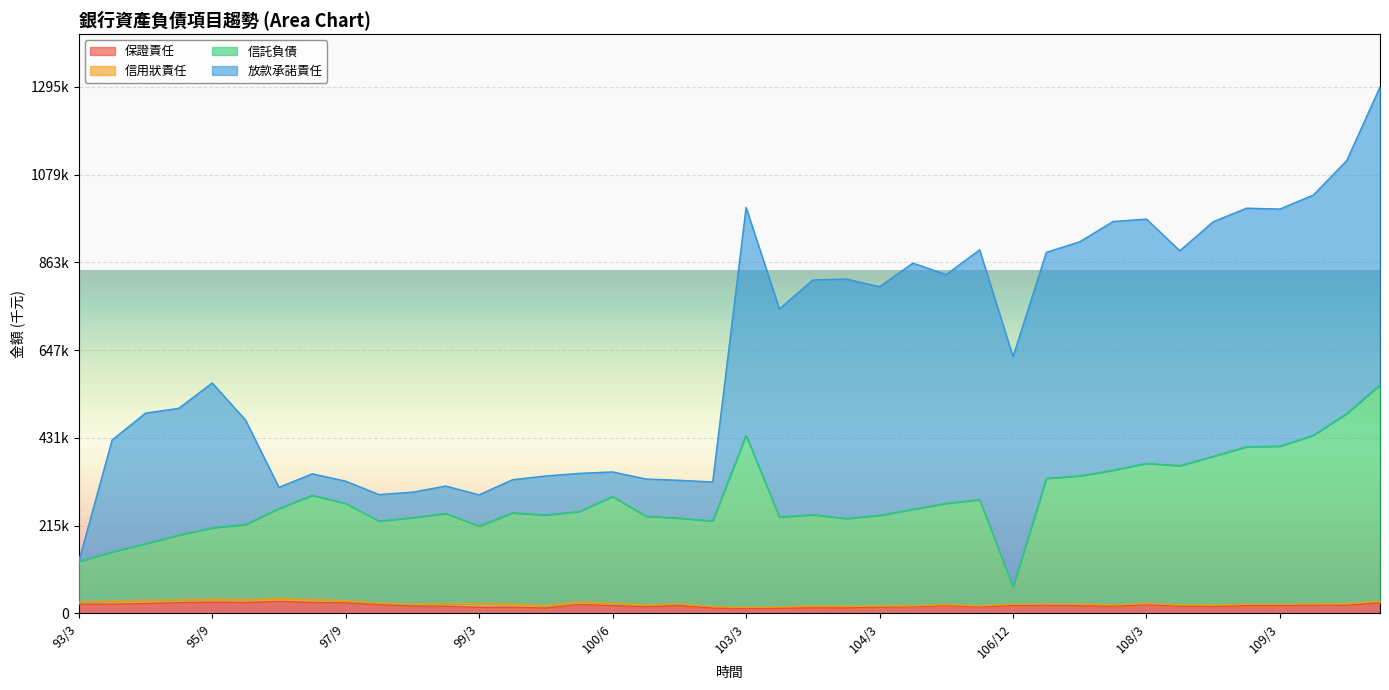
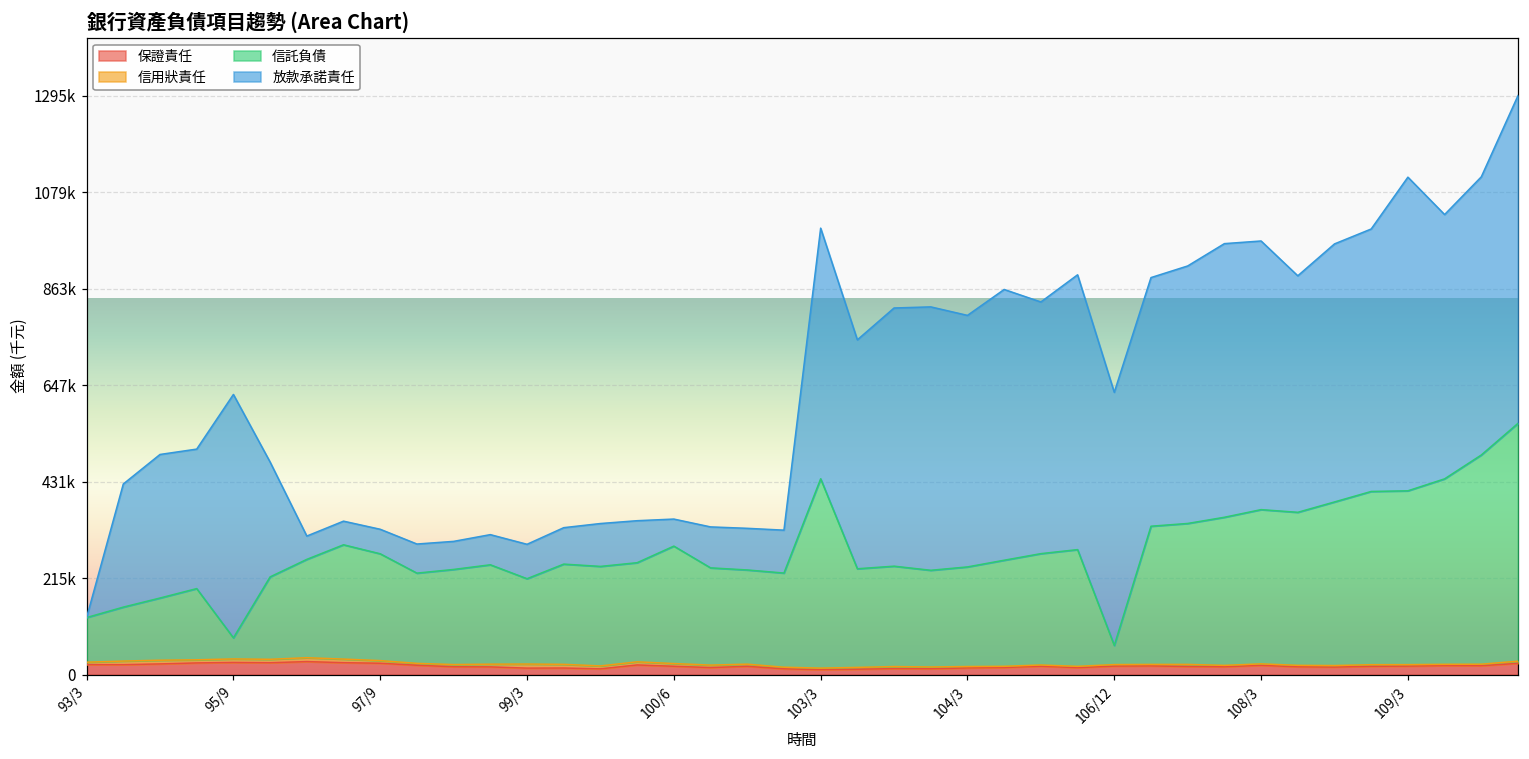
  {
    "保證責任": {
      "95/9": 30000,
      "99/3": 10000
    },
    "信用狀責任": {
      "95/9": 10000,
      "99/3": 10000
    },
    "信託負債": {
-     "95/9": 180000,
+     "95/9": 50000,
      "97/9": 240000,
      "99/3": 190000,
      "100/6": 260000,
      "103/3": 420000,
      "104/3": 220000,
      "106/12": 40000,
      "108/3": 350000,
      "109/3": 390000
    },
    "放款承諾責任": {
-     "95/9": 360000,
+     "95/9": 540000,
      "97/9": 50000,
      "99/3": 80000,
      "100/6": 60000,
      "103/3": 560000,
      "104/3": 560000,
      "106/12": 570000,
      "108/3": 600000,
-     "109/3": 580000
+     "109/3": 700000
    }
  }
